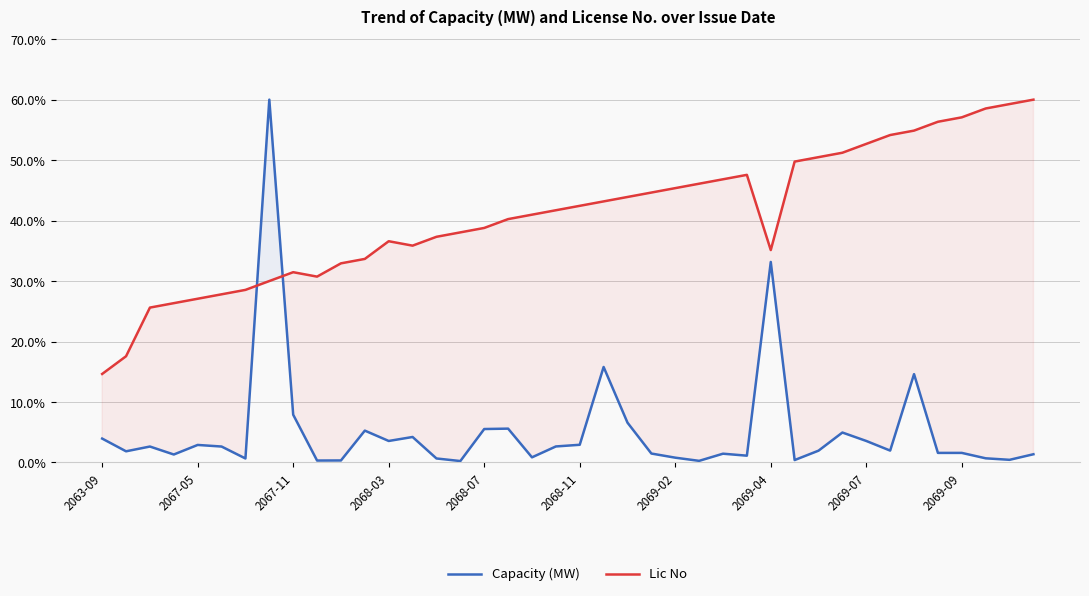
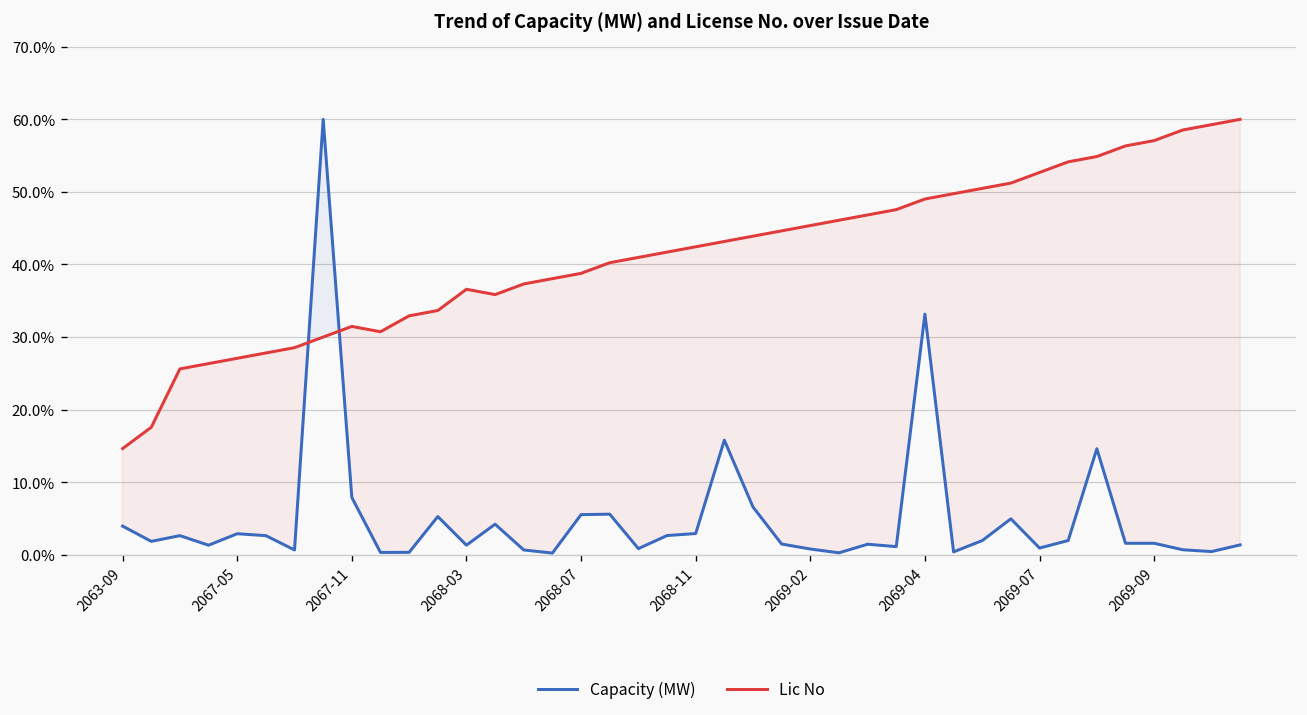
  {
    "Capacity (MW)": {
      "2063-09": "4%",
-     "2068-03": "4%",
+     "2068-03": "1%",
      "2069-04": "33%",
-     "2069-07": "4%"
+     "2069-07": "1%"
    },
    "Lic No": {
      "2063-09": "15%",
      "2068-03": "37%",
-     "2069-04": "35%",
+     "2069-04": "49%",
      "2069-07": "53%"
    }
  }
